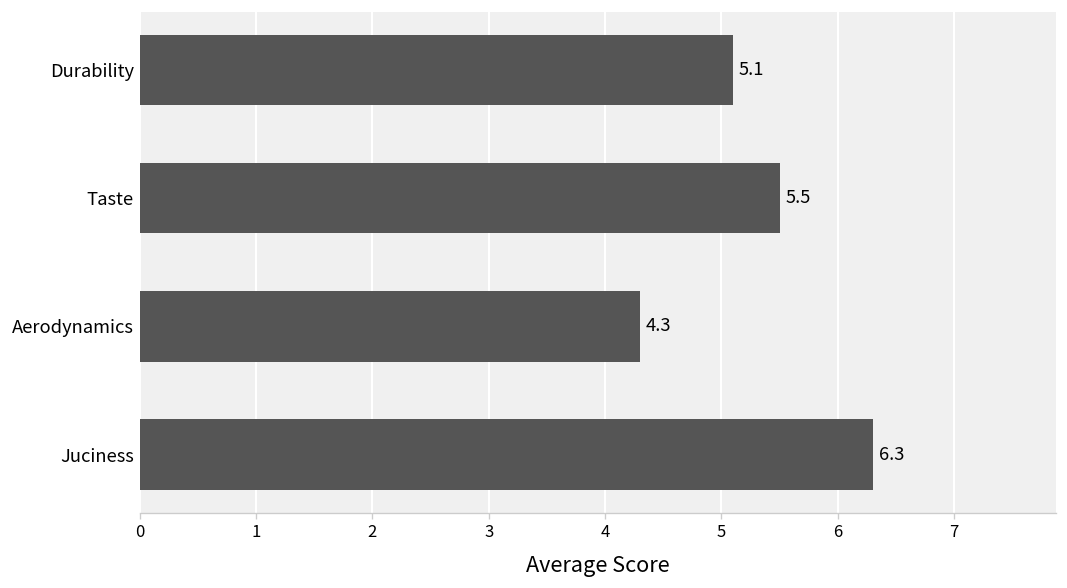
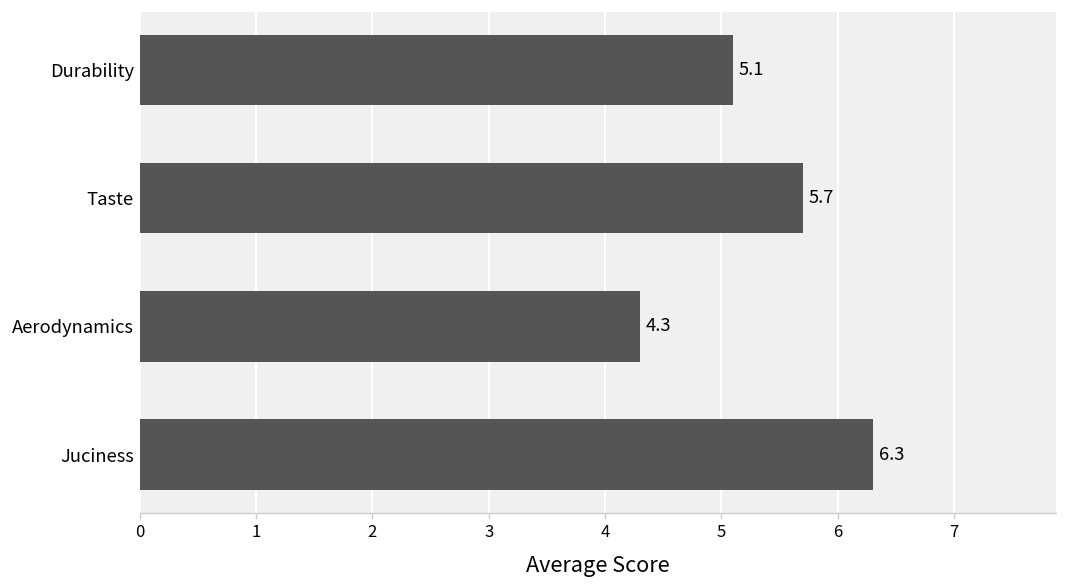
  {
    "Durability": 5.1,
-   "Taste": 5.5,
+   "Taste": 5.7,
    "Aerodynamics": 4.3,
    "Juciness": 6.3
  }
